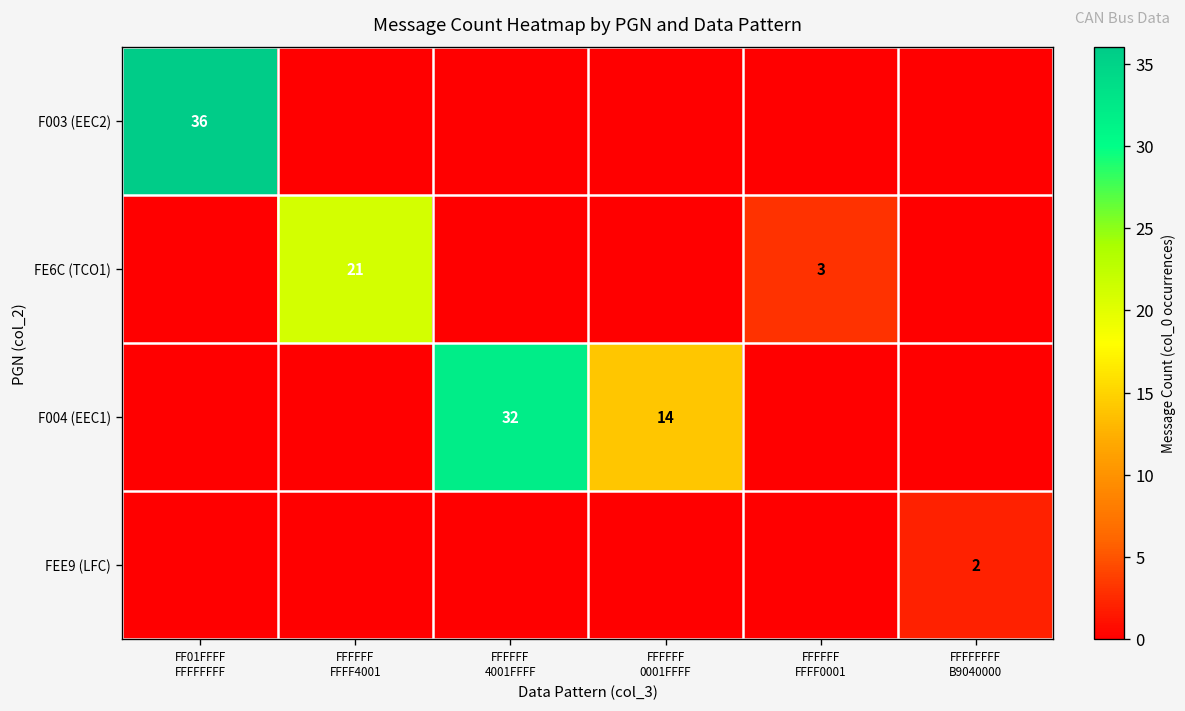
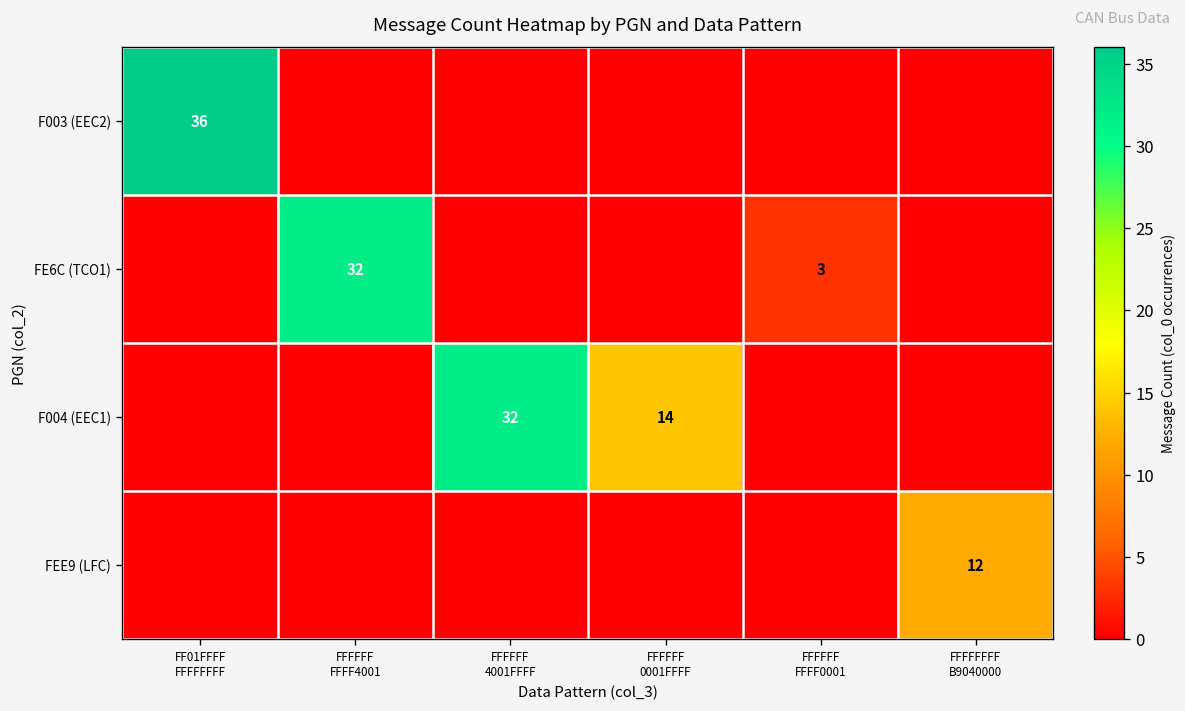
  {
    "F003 (EEC2)": {
      "FF01FFFF FFFFFFFF": 36
    },
    "FE6C (TCO1)": {
-     "FFFFFF FFFF4001": 21,
+     "FFFFFF FFFF4001": 32,
      "FFFFFF FFFF0001": 3
    },
    "F004 (EEC1)": {
      "FFFFFF 4001FFFF": 32,
      "FFFFFF 0001FFFF": 14
    },
    "FEE9 (LFC)": {
-     "FFFFFFFF B9040000": 2
+     "FFFFFFFF B9040000": 12
    }
  }
